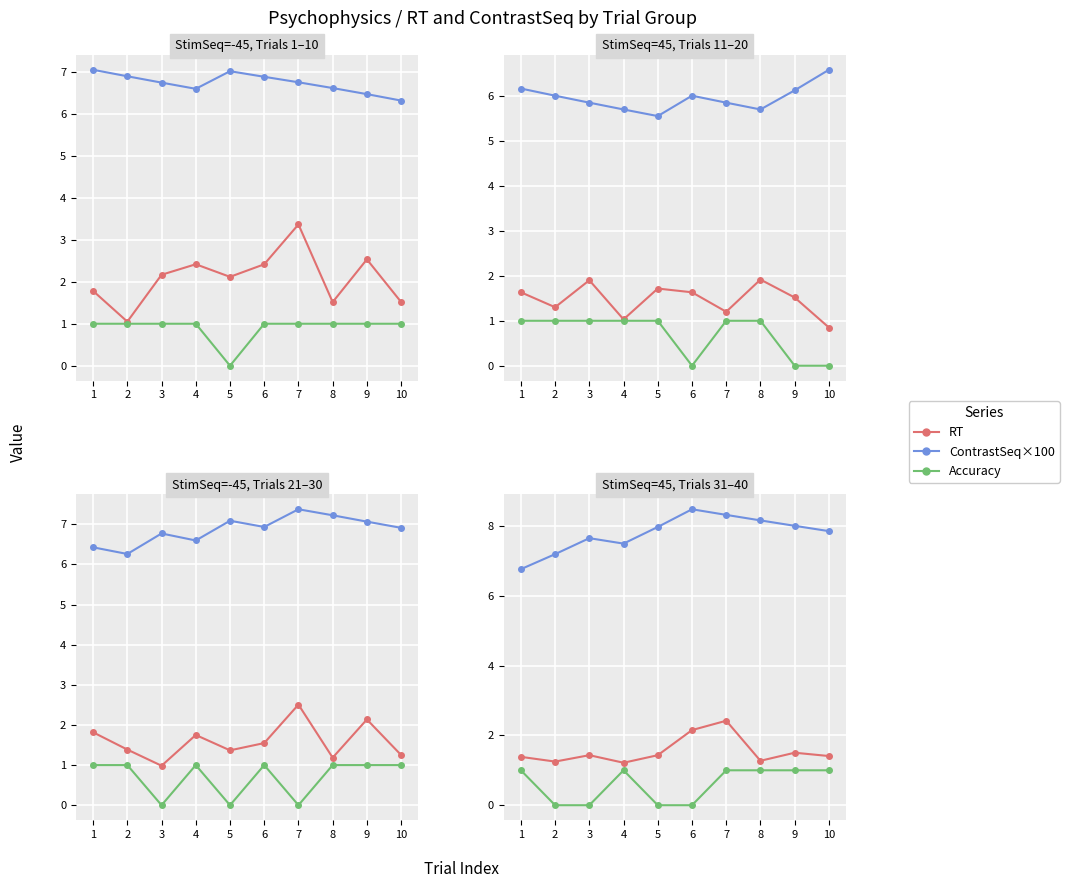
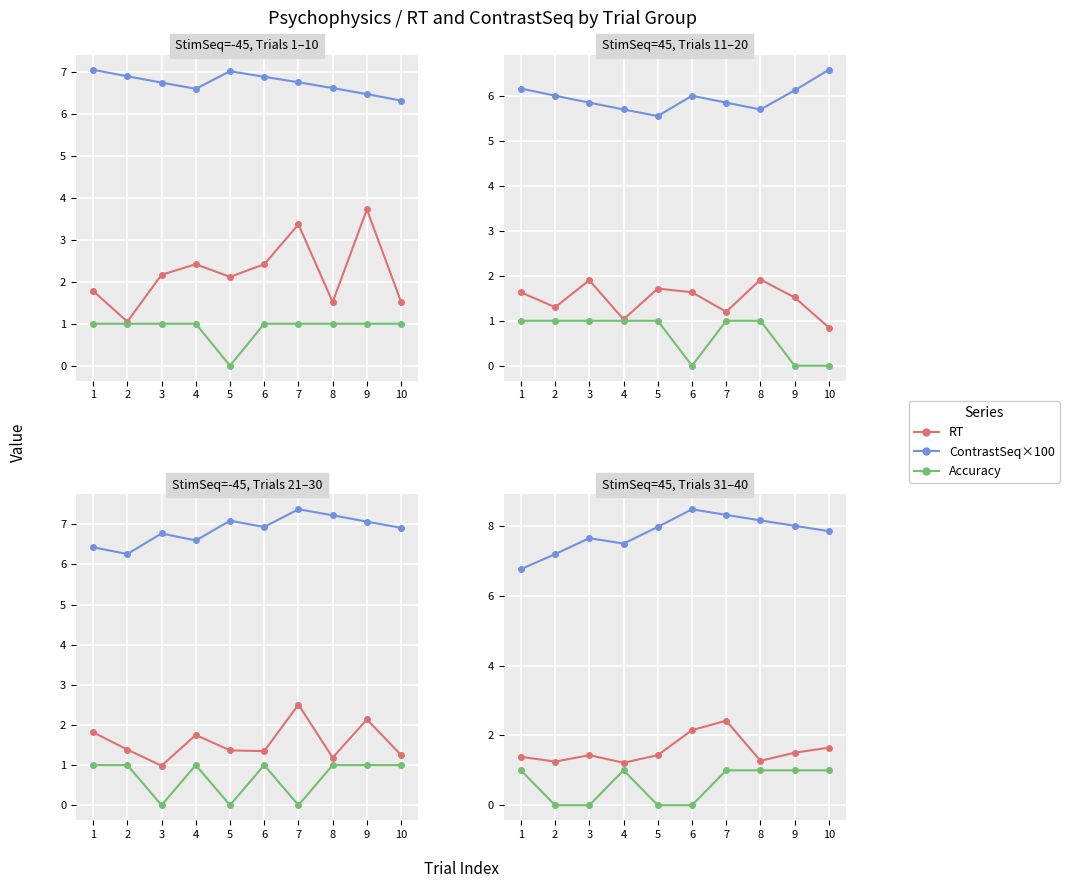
  {
    "StimSeq=-45, Trials 1–10": {
      "RT": {
        "1": 1.8,
        "3": 2.2,
        "4": 2.4,
        "5": 2.1,
        "6": 2.4,
        "7": 3.4,
        "8": 1.5,
-       "9": 2.5,
+       "9": 3.7,
        "10": 1.5
      },
      "ContrastSeq×100": {
        "1": 7.0,
        "2": 6.9,
        "3": 6.7,
        "4": 6.6,
        "5": 7.0,
        "6": 6.9,
        "7": 6.8,
        "8": 6.6,
        "9": 6.5,
        "10": 6.3
      },
      "Accuracy": {
        "1": 1.0,
        "3": 1.0,
        "4": 1.0,
        "5": 0.0,
        "6": 1.0,
        "7": 1.0,
        "8": 1.0,
        "9": 1.0,
        "10": 1.0
      }
    },
    "StimSeq=45, Trials 11–20": {
      "RT": {
        "1": 1.6,
        "2": 1.3,
        "3": 1.9,
        "5": 1.7,
        "6": 1.6,
        "7": 1.2,
        "8": 1.9,
        "9": 1.5,
        "10": 0.9
      },
      "ContrastSeq×100": {
        "1": 6.2,
        "2": 6.0,
        "3": 5.9,
        "4": 5.7,
        "5": 5.6,
        "6": 6.0,
        "7": 5.9,
        "8": 5.7,
        "9": 6.1,
        "10": 6.6
      },
      "Accuracy": {
        "1": 1.0,
        "2": 1.0,
        "3": 1.0,
        "5": 1.0,
        "6": 0.0,
        "7": 1.0,
        "8": 1.0,
        "9": 0.0,
        "10": 0.0
      }
    },
    "StimSeq=-45, Trials 21–30": {
      "RT": {
        "1": 1.8,
        "2": 1.4,
        "3": 1.0,
        "4": 1.8,
        "5": 1.4,
-       "6": 1.5,
+       "6": 1.3,
        "7": 2.5,
        "8": 1.2,
        "9": 2.1,
        "10": 1.3
      },
      "ContrastSeq×100": {
        "1": 6.4,
        "2": 6.3,
        "3": 6.8,
        "4": 6.6,
        "5": 7.1,
        "6": 6.9,
        "7": 7.4,
        "8": 7.2,
        "9": 7.1,
        "10": 6.9
      },
      "Accuracy": {
        "1": 1.0,
        "2": 1.0,
        "3": 0.0,
        "4": 1.0,
        "5": 0.0,
        "6": 1.0,
        "7": 0.0,
        "8": 1.0,
        "9": 1.0,
        "10": 1.0
      }
    },
    "StimSeq=45, Trials 31–40": {
      "RT": {
        "1": 1.4,
        "2": 1.2,
        "3": 1.4,
        "4": 1.2,
        "5": 1.4,
        "6": 2.2,
        "7": 2.4,
        "8": 1.3,
        "9": 1.5,
-       "10": 1.4
+       "10": 1.6
      },
      "ContrastSeq×100": {
        "1": 6.8,
        "2": 7.2,
        "3": 7.6,
        "4": 7.5,
        "5": 8.0,
        "6": 8.5,
        "7": 8.3,
        "8": 8.2,
        "9": 8.0,
        "10": 7.9
      },
      "Accuracy": {
        "1": 1.0,
        "2": 0.0,
        "3": 0.0,
        "4": 1.0,
        "5": 0.0,
        "6": 0.0,
        "7": 1.0,
        "8": 1.0,
        "9": 1.0,
        "10": 1.0
      }
    }
  }
